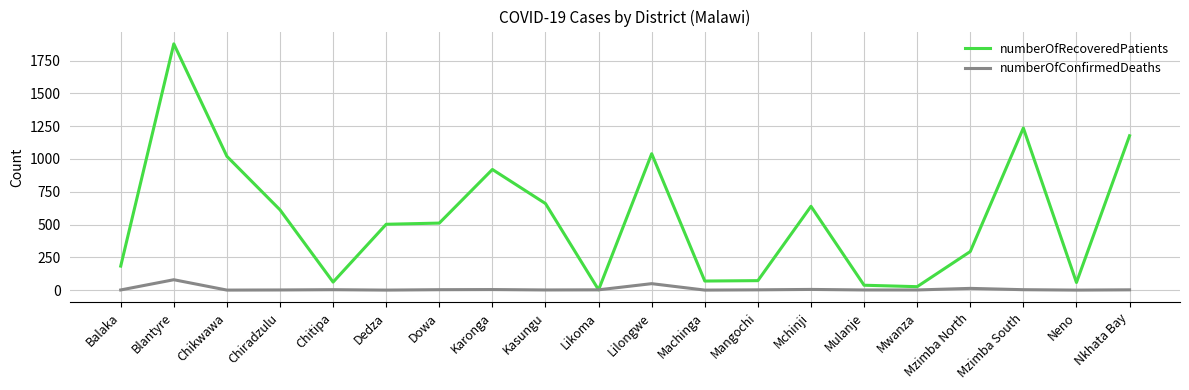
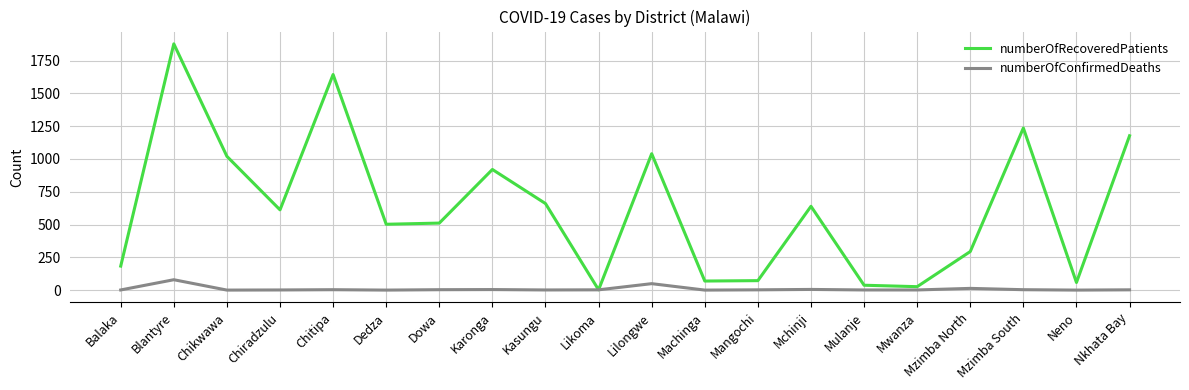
  {
    "numberOfRecoveredPatients": {
      "Balaka": 180,
      "Blantyre": 1880,
      "Chikwawa": 1020,
      "Chiradzulu": 610,
-     "Chitipa": 60,
+     "Chitipa": 1640,
      "Dedza": 500,
      "Dowa": 510,
      "Karonga": 920,
      "Kasungu": 660,
      "Lilongwe": 1040,
      "Machinga": 70,
      "Mangochi": 70,
      "Mchinji": 640,
      "Mulanje": 40,
      "Mwanza": 30,
      "Mzimba North": 290,
      "Mzimba South": 1240,
      "Neno": 60,
      "Nkhata Bay": 1180
    },
    "numberOfConfirmedDeaths": {
      "Balaka": 0,
      "Blantyre": 80,
      "Chikwawa": 0,
      "Chiradzulu": 0,
      "Chitipa": 0,
      "Dedza": 0,
      "Dowa": 0,
      "Karonga": 0,
      "Kasungu": 0,
      "Lilongwe": 50,
      "Machinga": 0,
      "Mangochi": 0,
      "Mchinji": 10,
      "Mulanje": 0,
      "Mwanza": 0,
      "Mzimba North": 10,
      "Mzimba South": 0,
      "Neno": 0,
      "Nkhata Bay": 0
    }
  }
